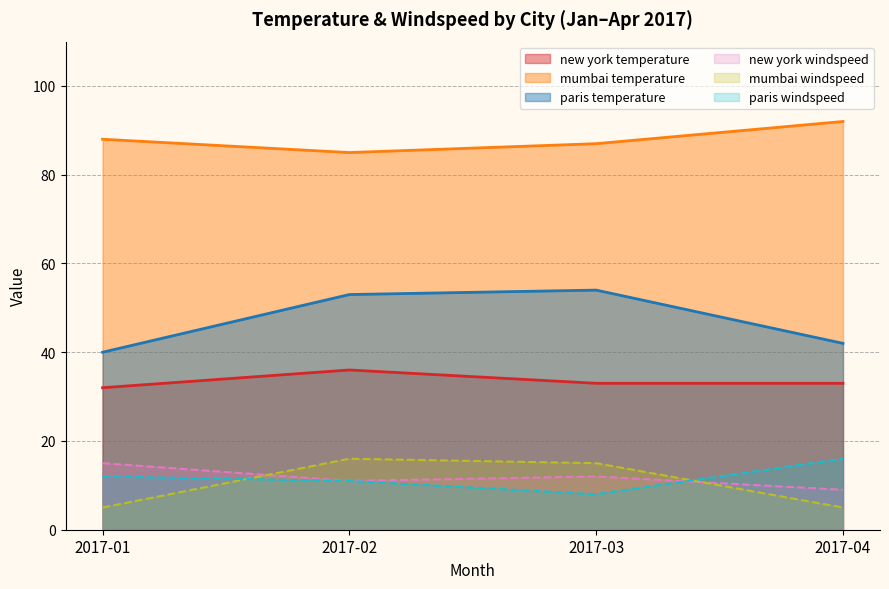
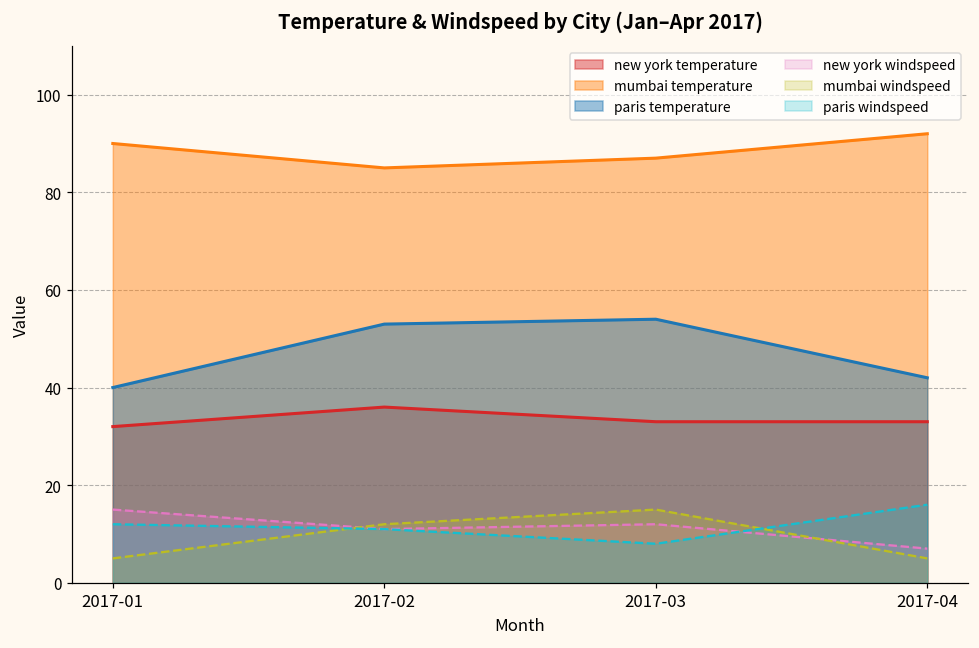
  {
    "new york temperature": {
      "2017-01": 32,
      "2017-02": 36,
      "2017-03": 33,
      "2017-04": 33
    },
    "mumbai temperature": {
-     "2017-01": 88,
+     "2017-01": 90,
      "2017-02": 85,
      "2017-03": 87,
      "2017-04": 92
    },
    "paris temperature": {
      "2017-01": 40,
      "2017-02": 53,
      "2017-03": 54,
      "2017-04": 42
    },
    "new york windspeed": {
      "2017-01": 15,
      "2017-03": 12,
-     "2017-04": 9
+     "2017-04": 7
    },
    "mumbai windspeed": {
      "2017-01": 5,
-     "2017-02": 16,
+     "2017-02": 12,
      "2017-03": 15,
      "2017-04": 5
    },
    "paris windspeed": {
      "2017-01": 12,
      "2017-03": 8,
      "2017-04": 16
    }
  }
